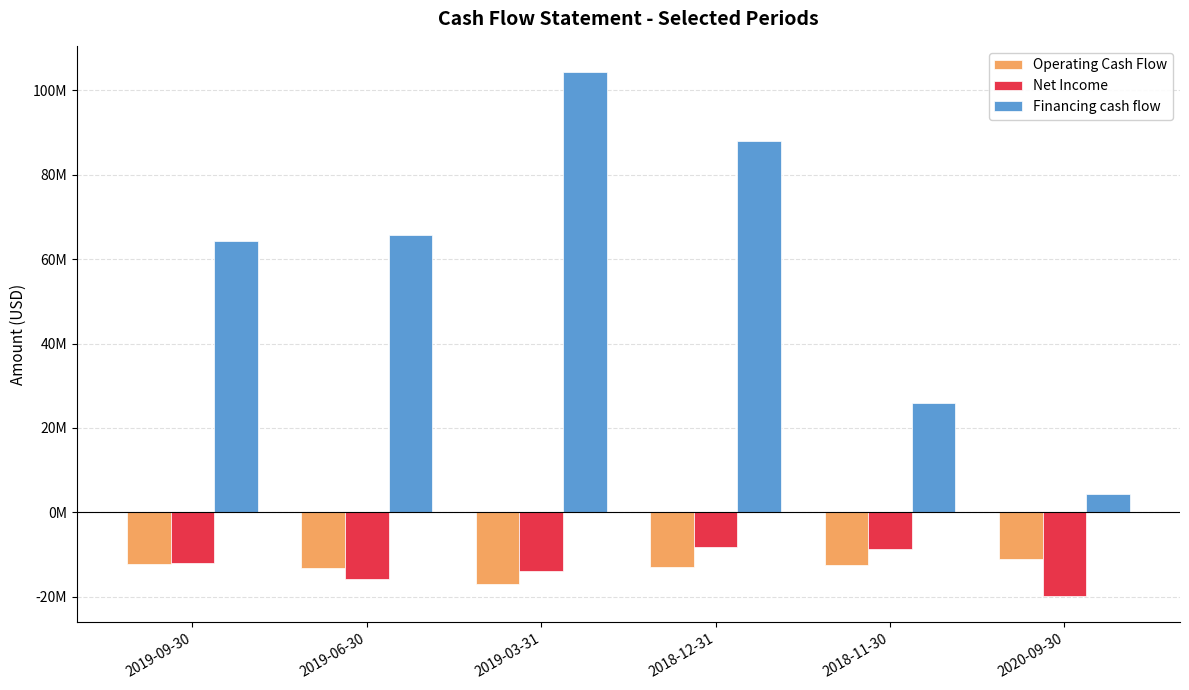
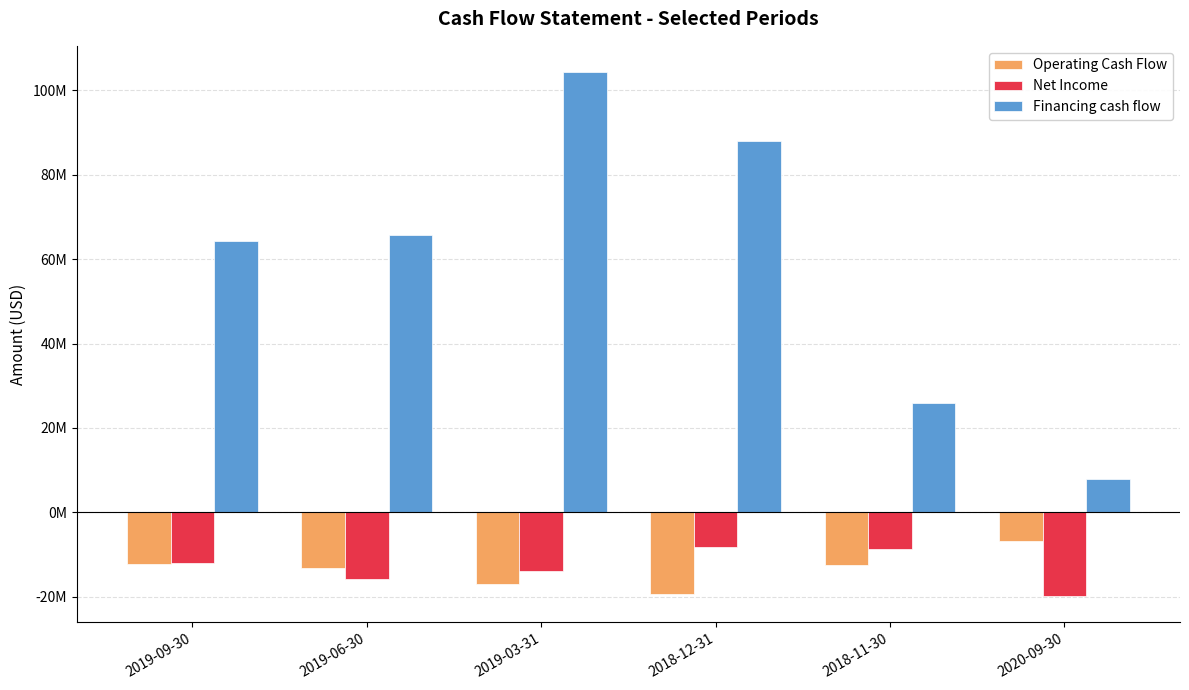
  {
    "Operating Cash Flow": {
      "2019-09-30": -12000000,
      "2019-06-30": -13000000,
      "2019-03-31": -17000000,
-     "2018-12-31": -13000000,
+     "2018-12-31": -19000000,
      "2018-11-30": -13000000,
-     "2020-09-30": -11000000
+     "2020-09-30": -7000000
    },
    "Net Income": {
      "2019-09-30": -12000000,
      "2019-06-30": -16000000,
      "2019-03-31": -14000000,
      "2018-12-31": -8000000,
      "2018-11-30": -9000000,
      "2020-09-30": -20000000
    },
    "Financing cash flow": {
      "2019-09-30": 64000000,
      "2019-06-30": 66000000,
      "2019-03-31": 104000000,
      "2018-12-31": 88000000,
      "2018-11-30": 26000000,
-     "2020-09-30": 4000000
+     "2020-09-30": 8000000
    }
  }
